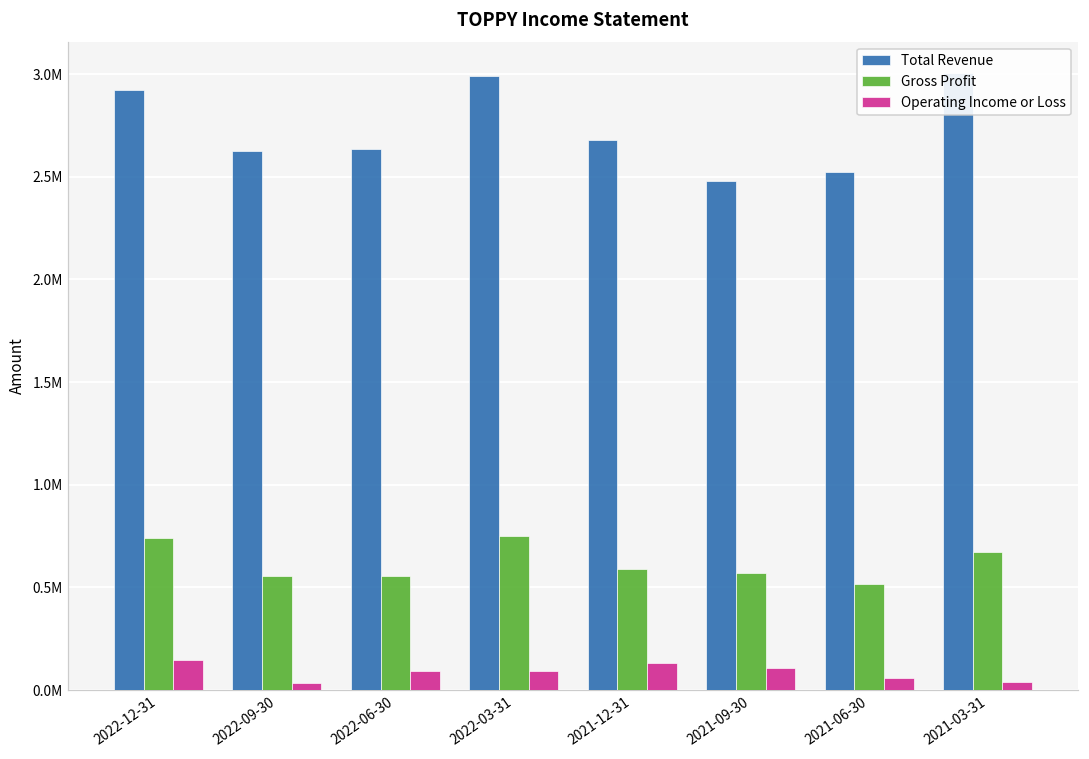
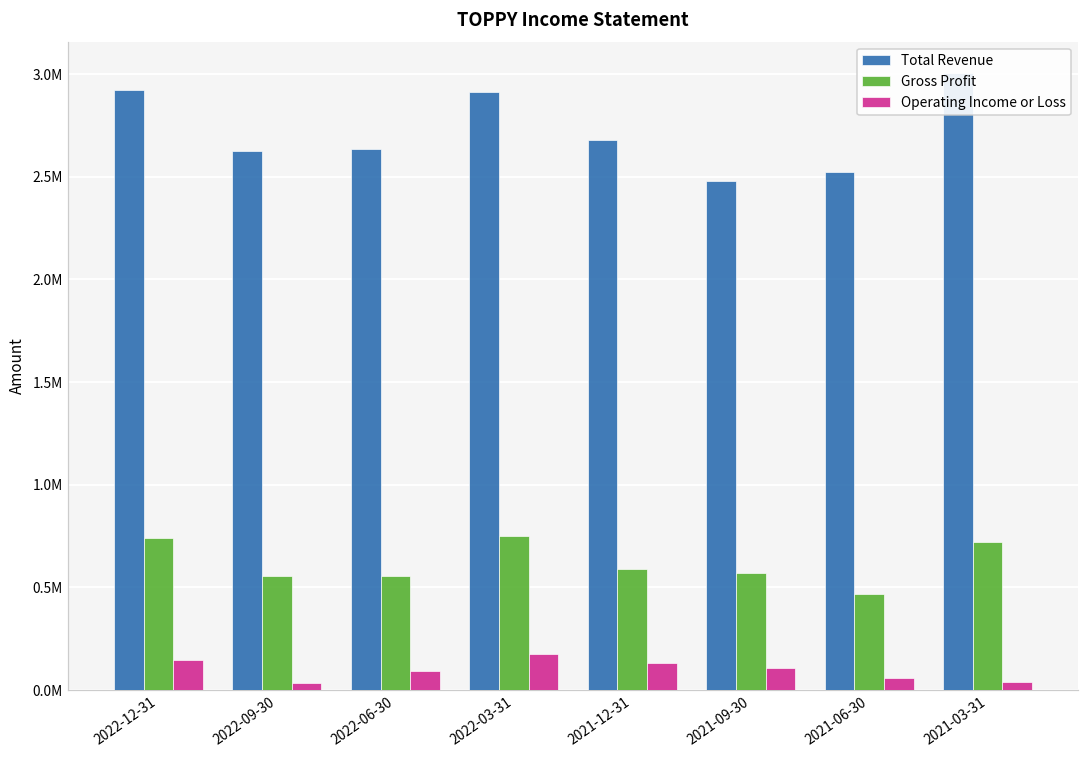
  {
    "Total Revenue": {
      "2022-12-31": 2920000,
      "2022-09-30": 2620000,
      "2022-06-30": 2640000,
-     "2022-03-31": 2990000,
+     "2022-03-31": 2910000,
      "2021-12-31": 2680000,
      "2021-09-30": 2480000,
      "2021-06-30": 2520000
    },
    "Gross Profit": {
      "2022-12-31": 740000,
      "2022-09-30": 560000,
      "2022-06-30": 550000,
      "2022-03-31": 750000,
      "2021-12-31": 590000,
      "2021-09-30": 570000,
-     "2021-06-30": 520000,
-     "2021-03-31": 670000
+     "2021-06-30": 470000,
+     "2021-03-31": 720000
    },
    "Operating Income or Loss": {
      "2022-12-31": 150000,
      "2022-09-30": 40000,
      "2022-06-30": 90000,
-     "2022-03-31": 90000,
+     "2022-03-31": 170000,
      "2021-12-31": 130000,
      "2021-09-30": 110000,
      "2021-06-30": 60000,
      "2021-03-31": 40000
    }
  }
